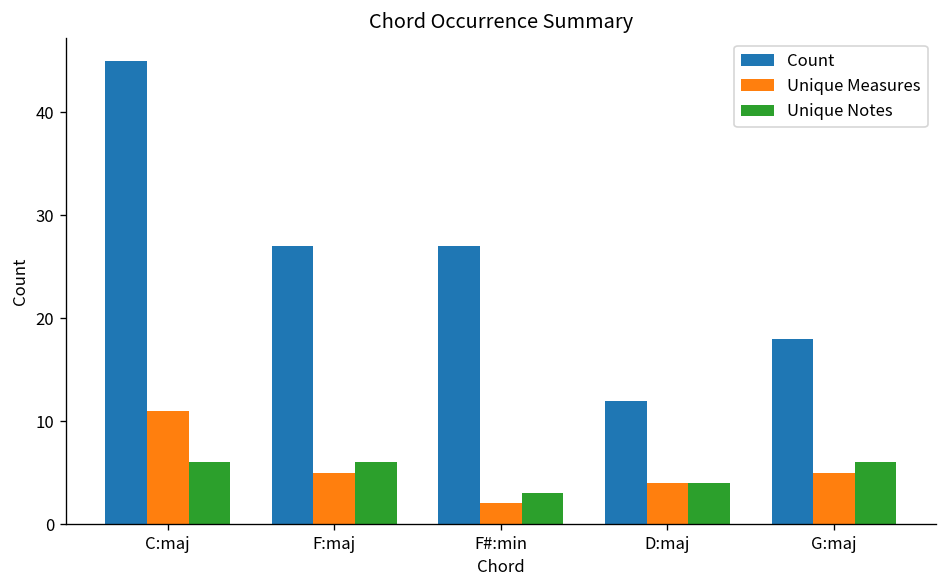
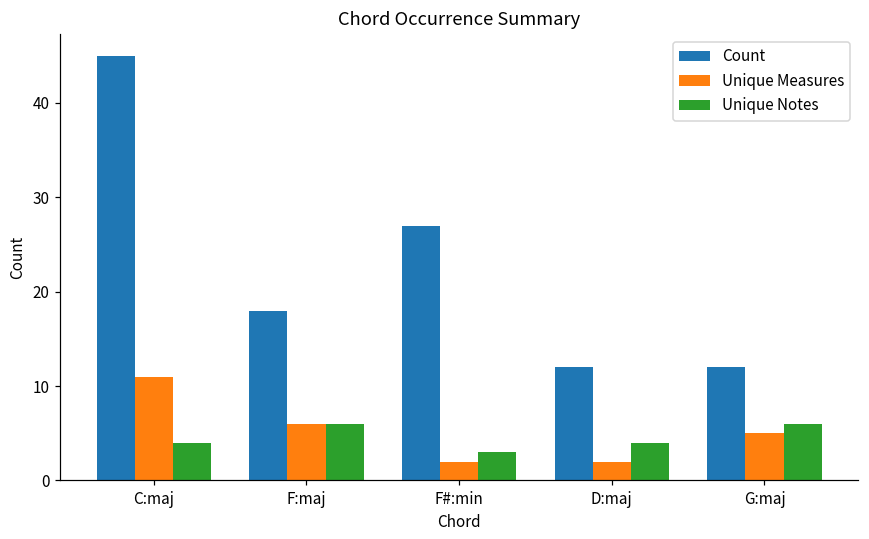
  {
    "Count": {
      "C:maj": 45,
-     "F:maj": 27,
+     "F:maj": 18,
      "F#:min": 27,
      "D:maj": 12,
-     "G:maj": 18
+     "G:maj": 12
    },
    "Unique Measures": {
      "C:maj": 11,
-     "F:maj": 5,
+     "F:maj": 6,
      "F#:min": 2,
-     "D:maj": 4,
+     "D:maj": 2,
      "G:maj": 5
    },
    "Unique Notes": {
-     "C:maj": 6,
+     "C:maj": 4,
      "F:maj": 6,
      "F#:min": 3,
      "D:maj": 4,
      "G:maj": 6
    }
  }
